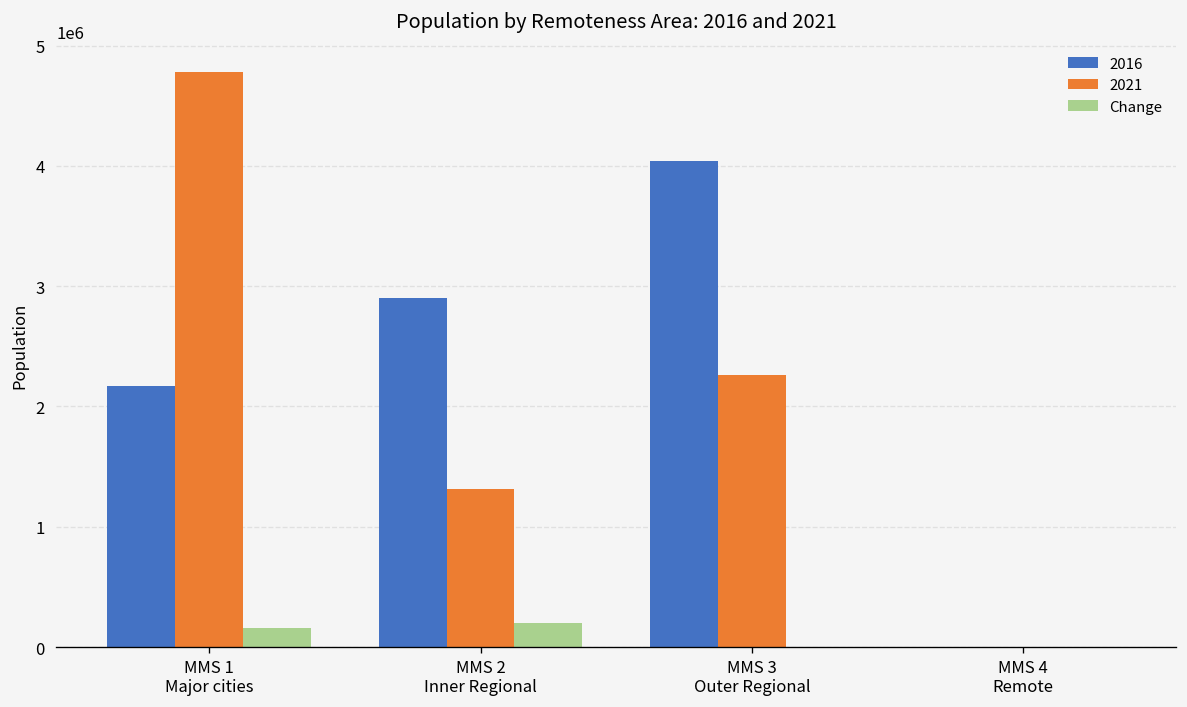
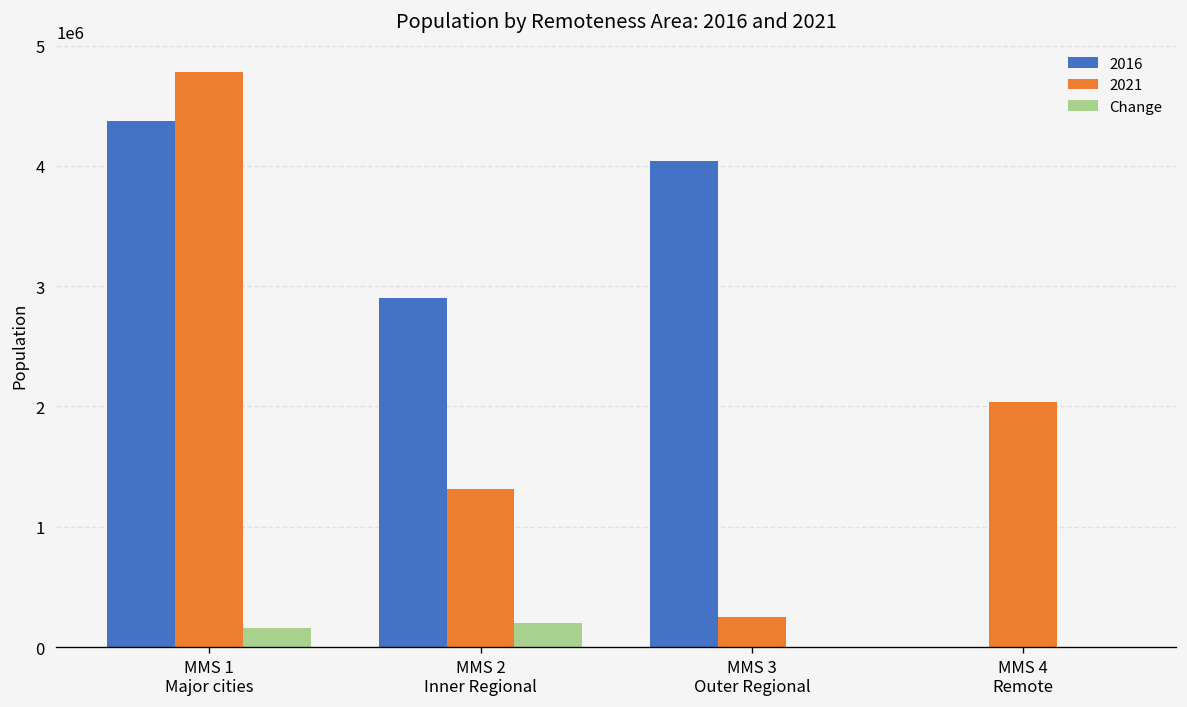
  {
    "2016": {
-     "MMS 1 Major cities": 2170000,
+     "MMS 1 Major cities": 4380000,
      "MMS 2 Inner Regional": 2910000,
      "MMS 3 Outer Regional": 4040000
    },
    "2021": {
      "MMS 1 Major cities": 4780000,
      "MMS 2 Inner Regional": 1310000,
-     "MMS 3 Outer Regional": 2260000,
-     "MMS 4 Remote": 0
+     "MMS 3 Outer Regional": 250000,
+     "MMS 4 Remote": 2030000
    },
    "Change": {
      "MMS 1 Major cities": 160000,
      "MMS 2 Inner Regional": 200000
    }
  }
